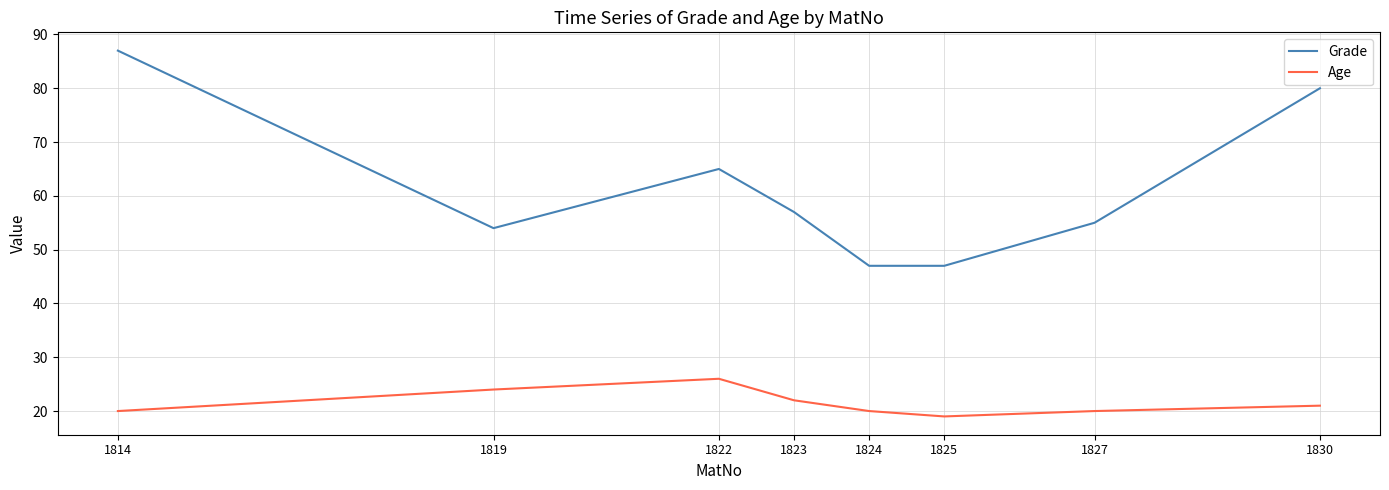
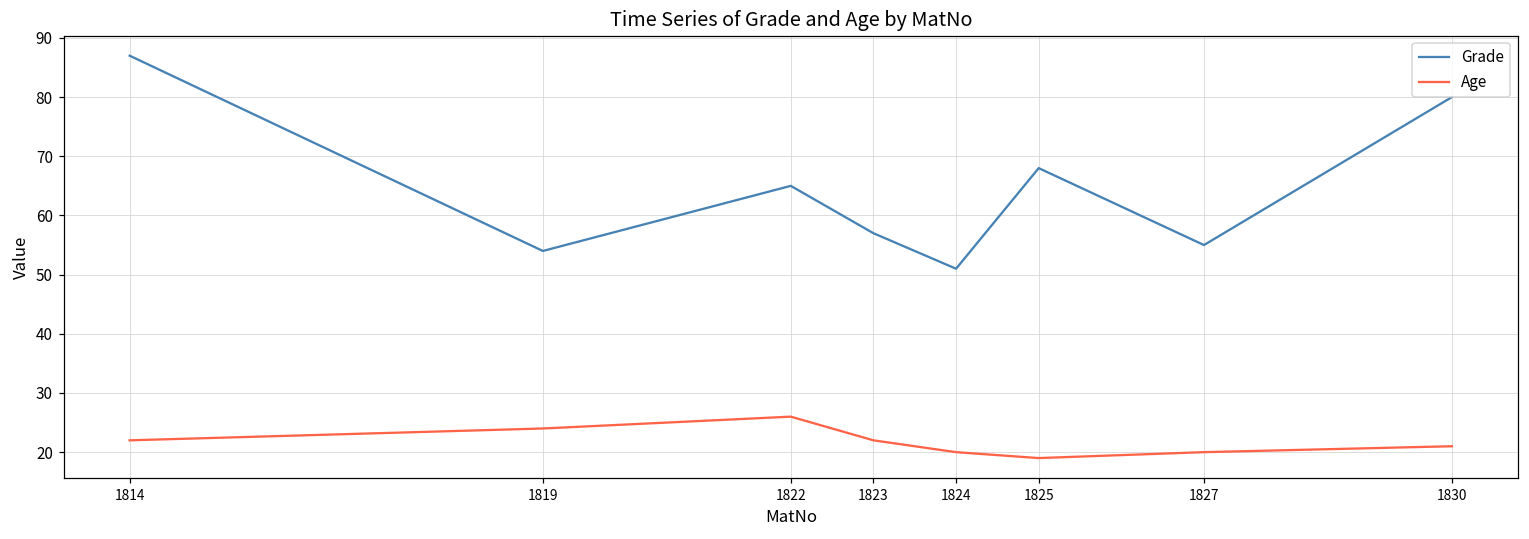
  {
    "Grade": {
      "1814": 87,
      "1819": 54,
      "1822": 65,
      "1823": 57,
-     "1824": 47,
-     "1825": 47,
+     "1824": 51,
+     "1825": 68,
      "1827": 55,
      "1830": 80
    },
    "Age": {
-     "1814": 20,
+     "1814": 22,
      "1819": 24,
      "1822": 26,
      "1823": 22,
      "1824": 20,
      "1825": 19,
      "1827": 20,
      "1830": 21
    }
  }
